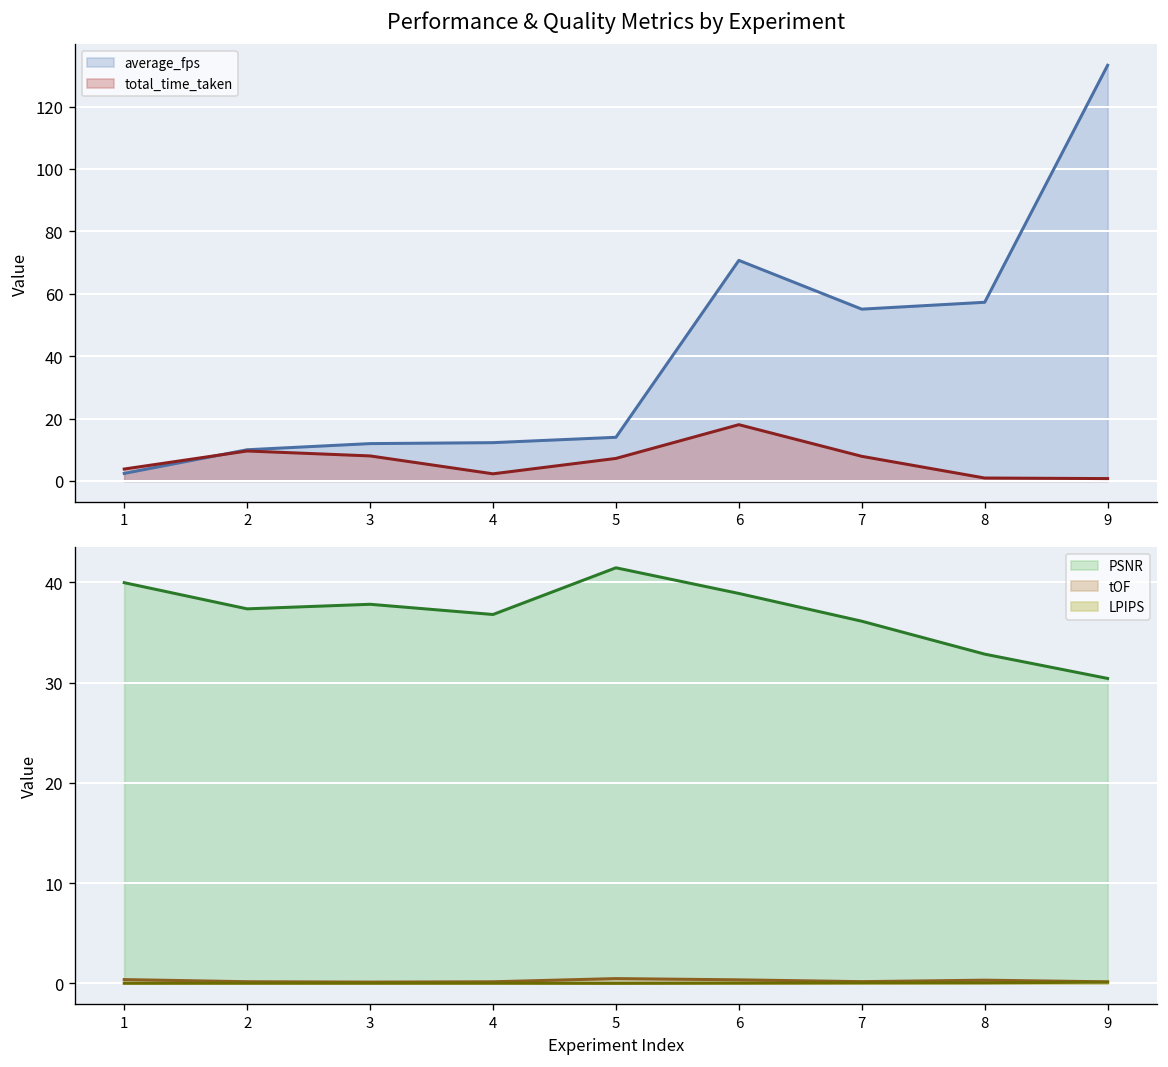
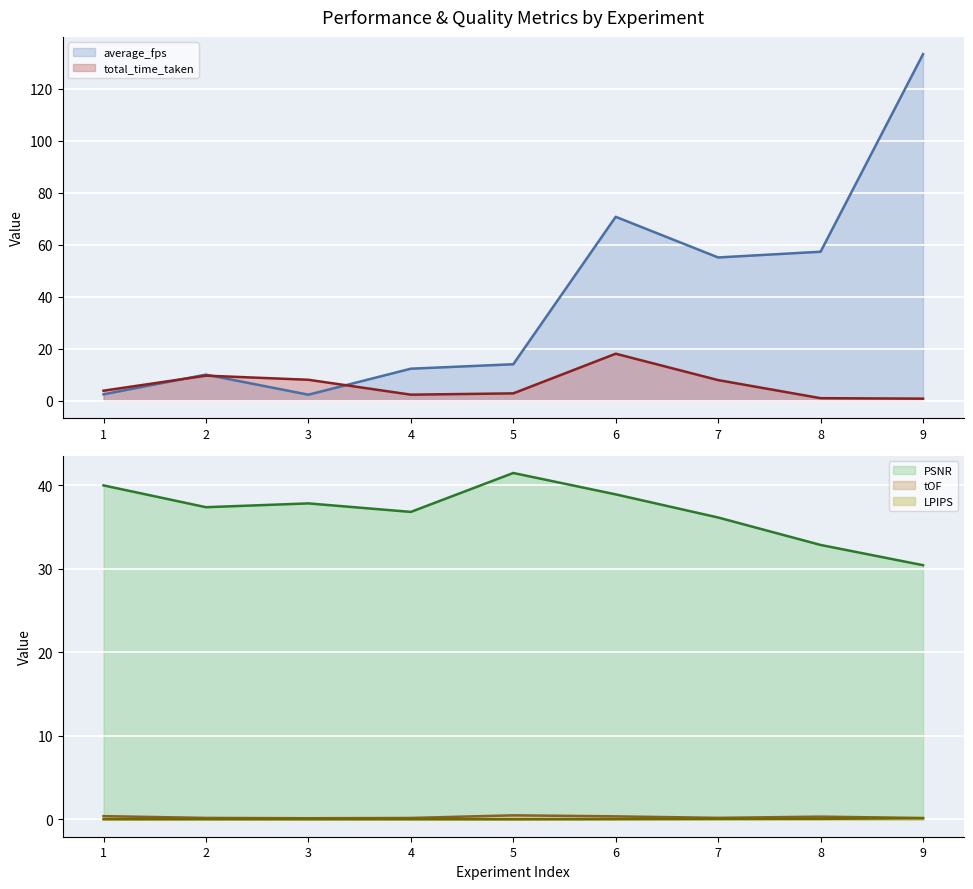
  {
    "Performance & Quality Metrics by Experiment": {
      "average_fps": {
        "1": 2,
-       "3": 12,
+       "3": 2,
        "4": 12,
        "5": 14,
        "6": 71,
        "7": 55,
        "8": 57,
        "9": 133
      },
      "total_time_taken": {
        "1": 4,
        "3": 8,
        "4": 2,
-       "5": 7,
+       "5": 3,
        "6": 18,
        "7": 8,
        "8": 1,
        "9": 1
      }
    }
  }
